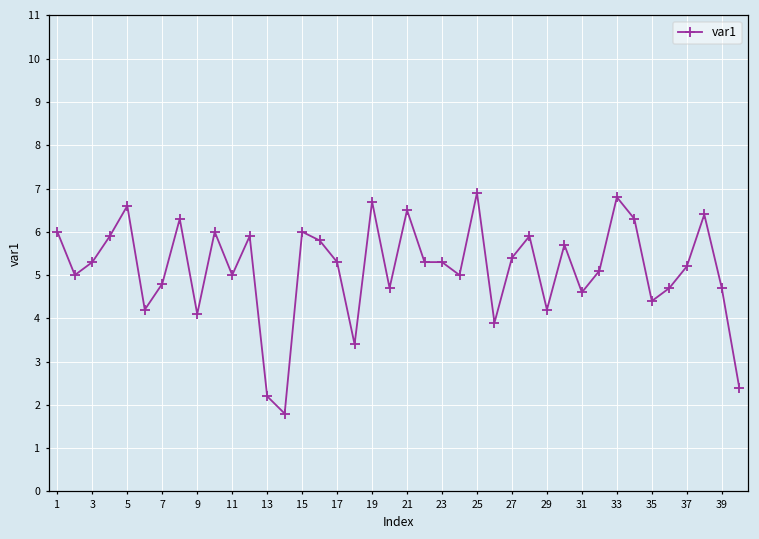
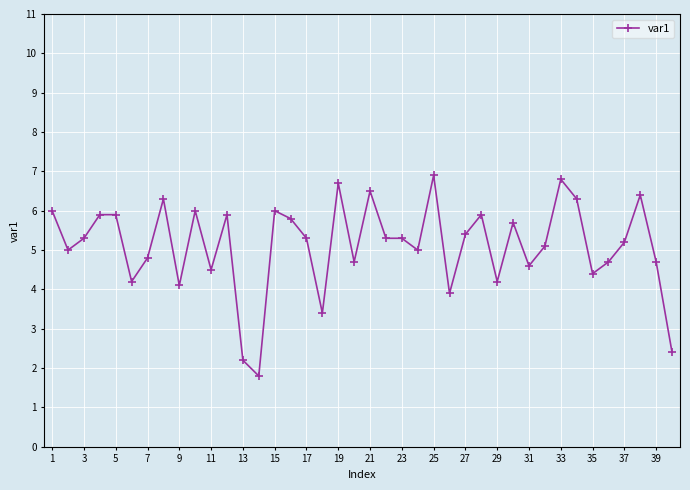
  {
    "1": 6.0,
    "3": 5.3,
-   "5": 6.6,
+   "5": 5.9,
    "7": 4.8,
    "9": 4.1,
-   "11": 5.0,
+   "11": 4.5,
    "13": 2.2,
    "15": 6.0,
    "17": 5.3,
    "19": 6.7,
    "21": 6.5,
    "23": 5.3,
    "25": 6.9,
    "27": 5.4,
    "29": 4.2,
    "31": 4.6,
    "33": 6.8,
    "35": 4.4,
    "37": 5.2,
    "39": 4.7
  }
